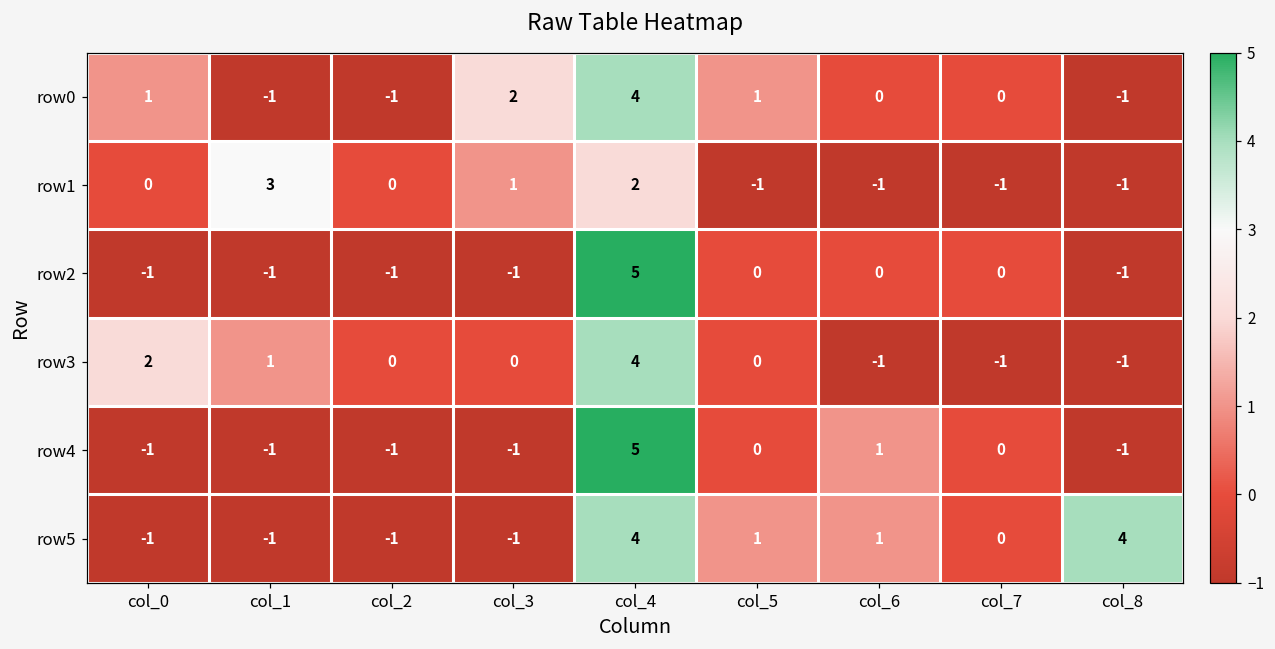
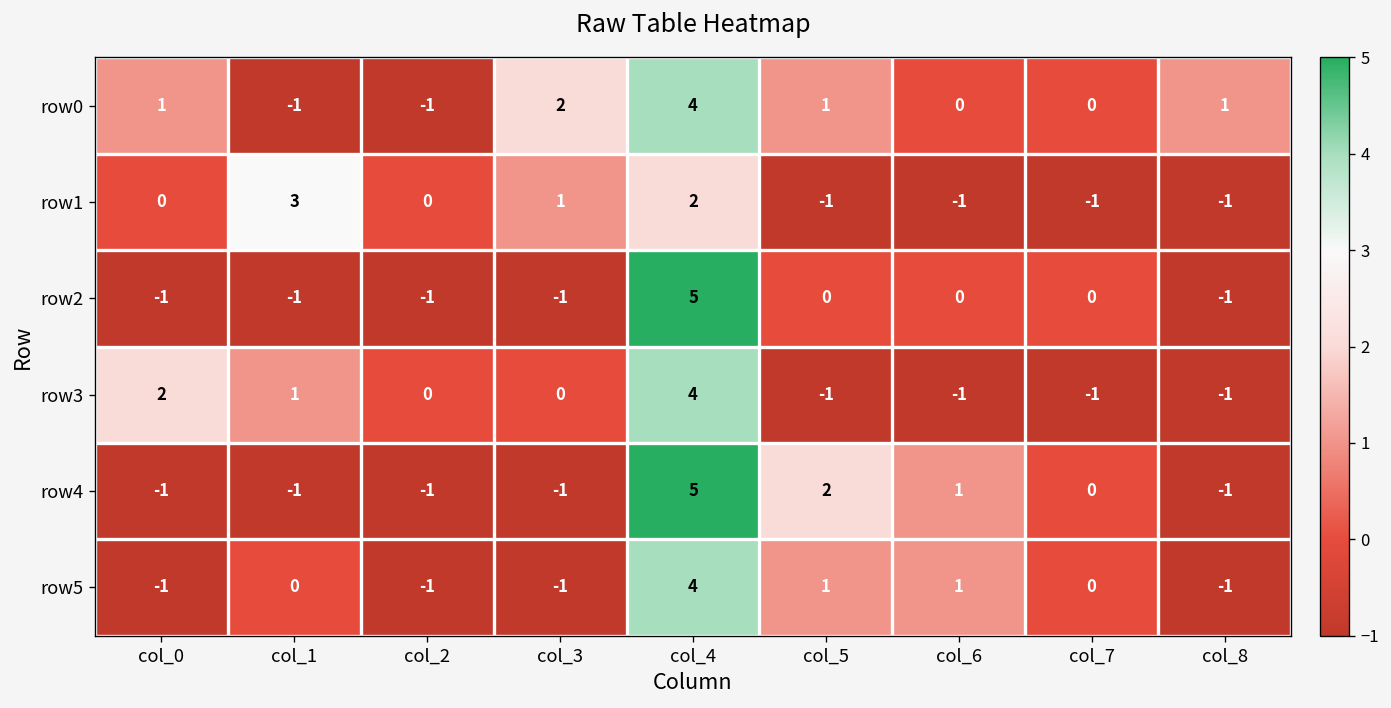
  {
    "row0": {
      "col_0": 1,
      "col_1": -1,
      "col_2": -1,
      "col_3": 2,
      "col_4": 4,
      "col_5": 1,
      "col_6": 0,
      "col_7": 0,
-     "col_8": -1
+     "col_8": 1
    },
    "row1": {
      "col_0": 0,
      "col_1": 3,
      "col_2": 0,
      "col_3": 1,
      "col_4": 2,
      "col_5": -1,
      "col_6": -1,
      "col_7": -1,
      "col_8": -1
    },
    "row2": {
      "col_0": -1,
      "col_1": -1,
      "col_2": -1,
      "col_3": -1,
      "col_4": 5,
      "col_5": 0,
      "col_6": 0,
      "col_7": 0,
      "col_8": -1
    },
    "row3": {
      "col_0": 2,
      "col_1": 1,
      "col_2": 0,
      "col_3": 0,
      "col_4": 4,
-     "col_5": 0,
+     "col_5": -1,
      "col_6": -1,
      "col_7": -1,
      "col_8": -1
    },
    "row4": {
      "col_0": -1,
      "col_1": -1,
      "col_2": -1,
      "col_3": -1,
      "col_4": 5,
-     "col_5": 0,
+     "col_5": 2,
      "col_6": 1,
      "col_7": 0,
      "col_8": -1
    },
    "row5": {
      "col_0": -1,
-     "col_1": -1,
+     "col_1": 0,
      "col_2": -1,
      "col_3": -1,
      "col_4": 4,
      "col_5": 1,
      "col_6": 1,
      "col_7": 0,
-     "col_8": 4
+     "col_8": -1
    }
  }
